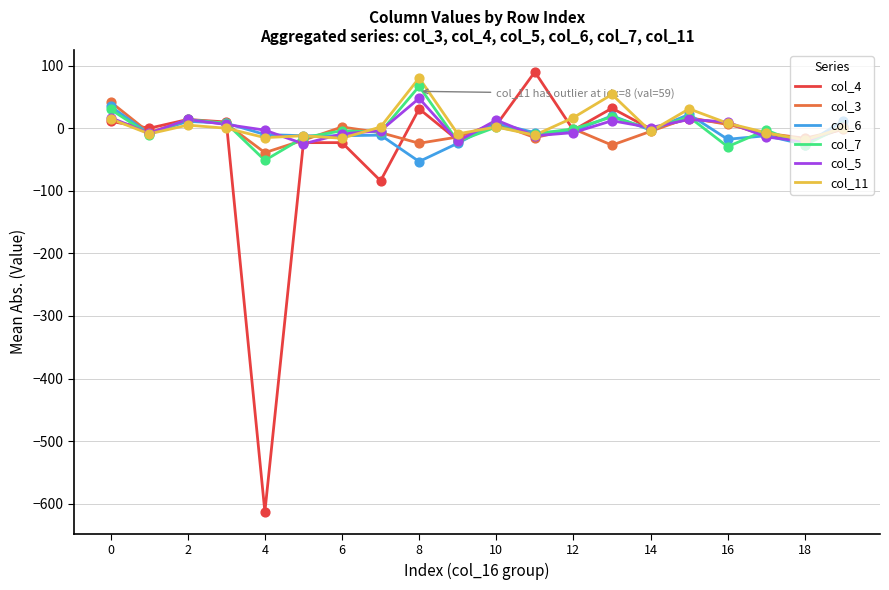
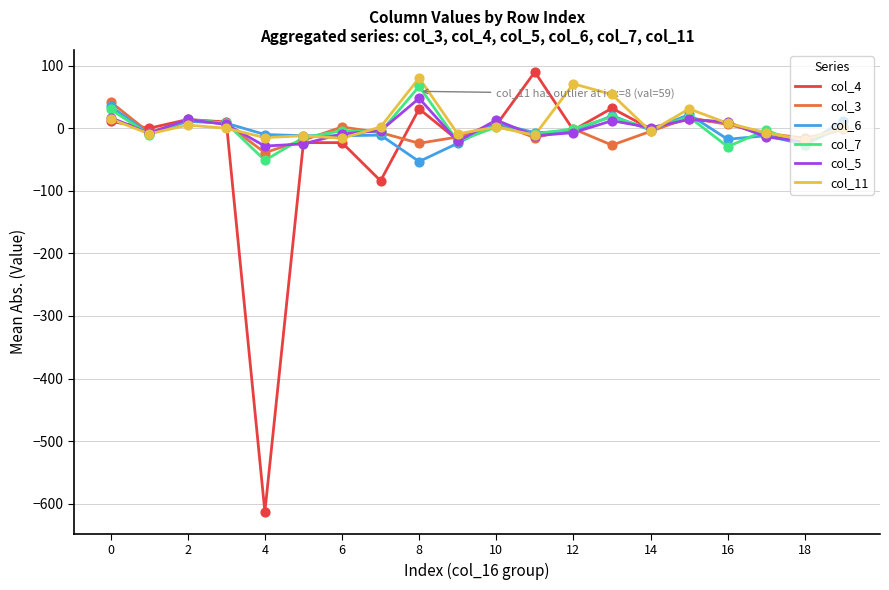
  {
    "col_6": {
      "0": 40,
      "4": -10,
      "8": -50,
      "16": -20
    },
    "col_7": {
      "0": 30,
      "4": -50,
      "6": 0,
      "8": 70,
      "16": -30
    },
    "col_5": {
-     "4": 0,
+     "4": -30,
      "8": 50,
      "10": 10
    },
    "col_11": {
      "2": 10,
      "4": -20,
      "8": 80,
-     "12": 20
+     "12": 70
    }
  }
